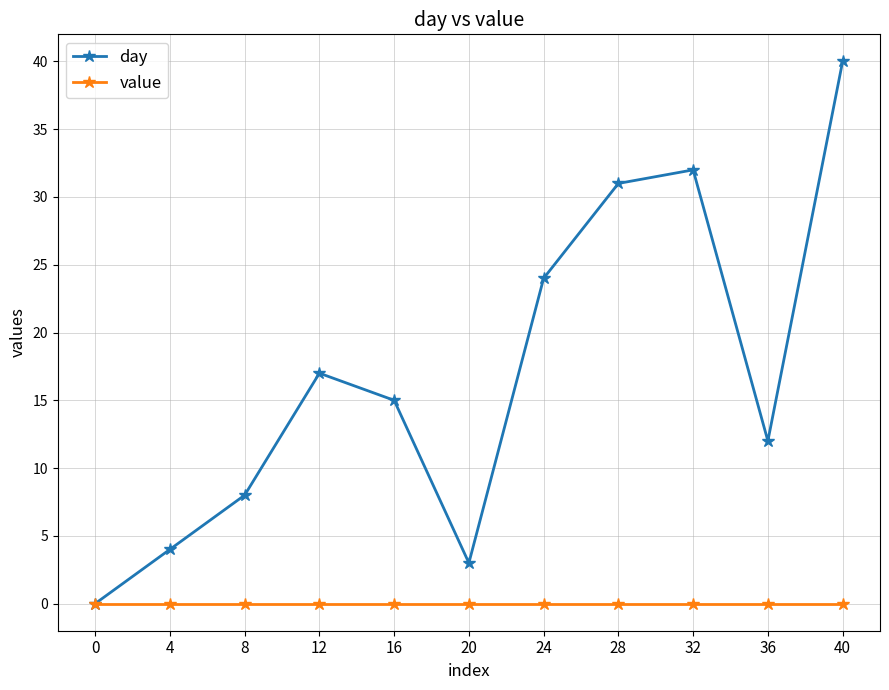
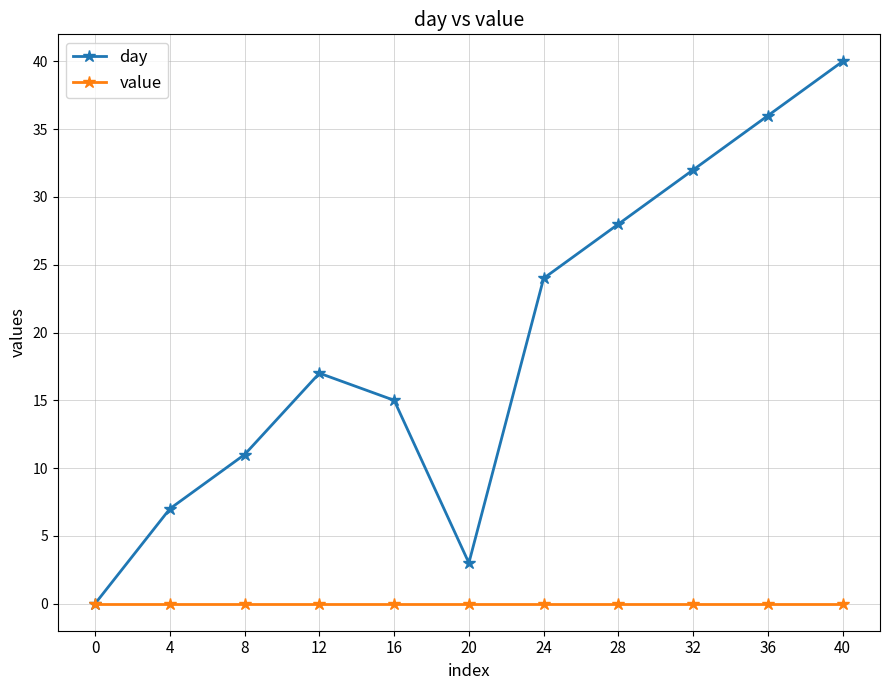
  {
    "day": {
-     "4": 4,
-     "8": 8,
+     "4": 7,
+     "8": 11,
      "12": 17,
      "16": 15,
      "20": 3,
      "24": 24,
-     "28": 31,
+     "28": 28,
      "32": 32,
-     "36": 12,
+     "36": 36,
      "40": 40
    },
    "value": {
      "4": 0,
      "8": 0,
      "12": 0,
      "16": 0,
      "20": 0,
      "24": 0,
      "28": 0,
      "32": 0,
      "36": 0,
      "40": 0
    }
  }
